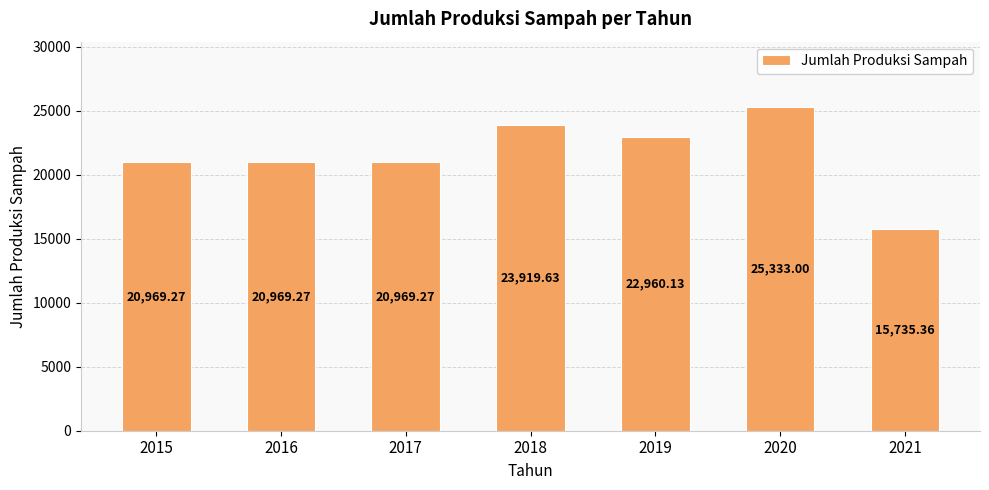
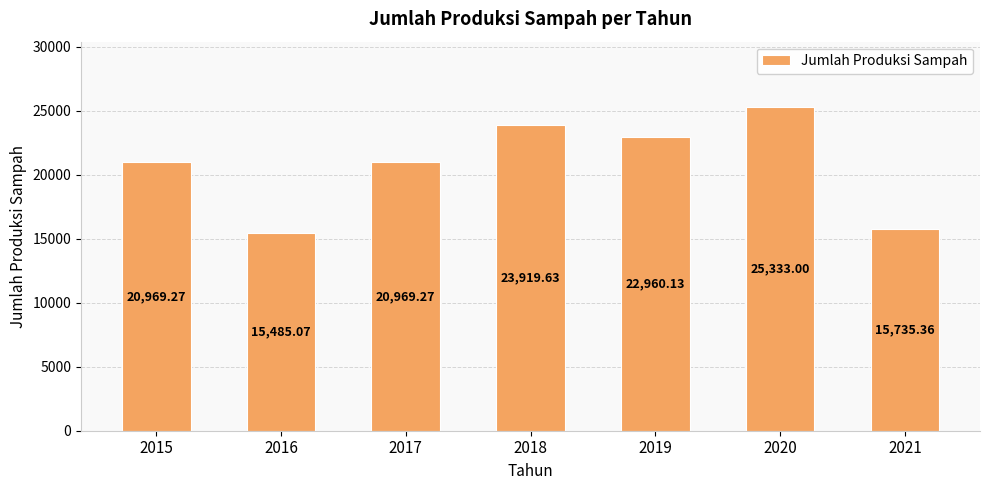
  {
    "2015": "20,969.27",
-   "2016": "20,969.27",
+   "2016": "15,485.07",
    "2017": "20,969.27",
    "2018": "23,919.63",
    "2019": "22,960.13",
    "2020": "25,333.00",
    "2021": "15,735.36"
  }
